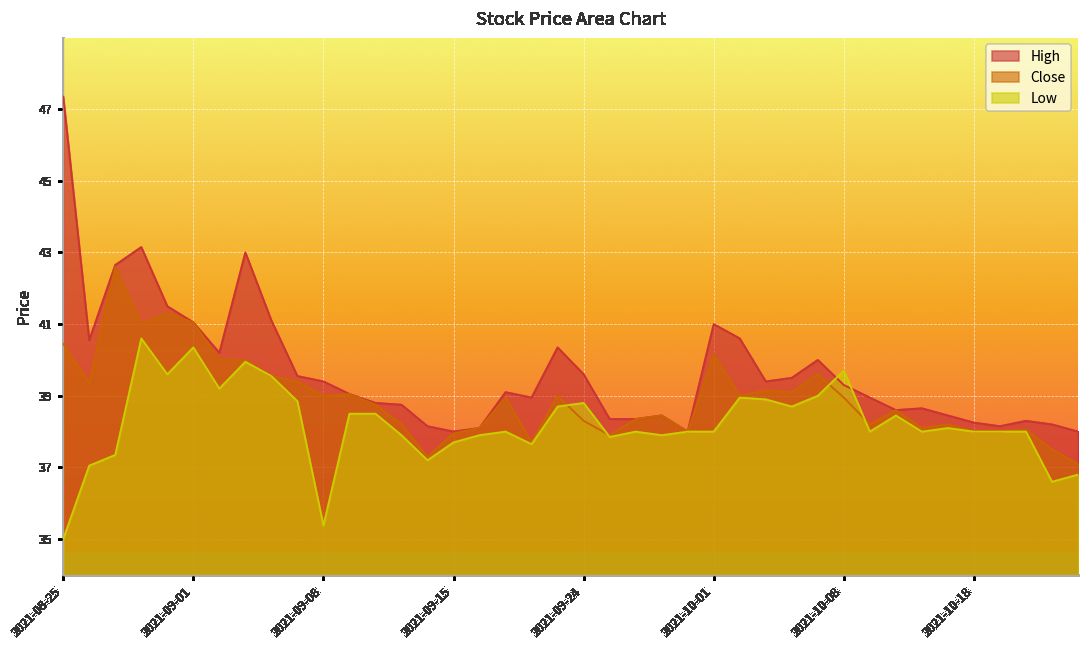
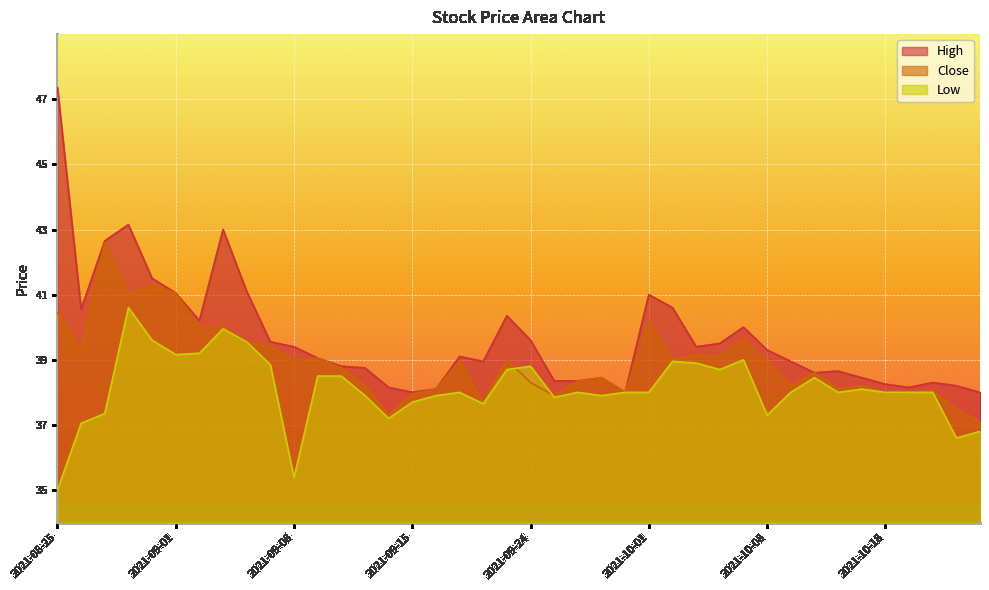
  {
    "Low": {
      "2021-08-25": 35.0,
-     "2021-09-01": 40.4,
+     "2021-09-01": 39.2,
      "2021-09-08": 35.4,
      "2021-09-15": 37.7,
      "2021-09-24": 38.8,
      "2021-10-01": 38.0,
-     "2021-10-08": 39.7
+     "2021-10-08": 37.3
    }
  }
